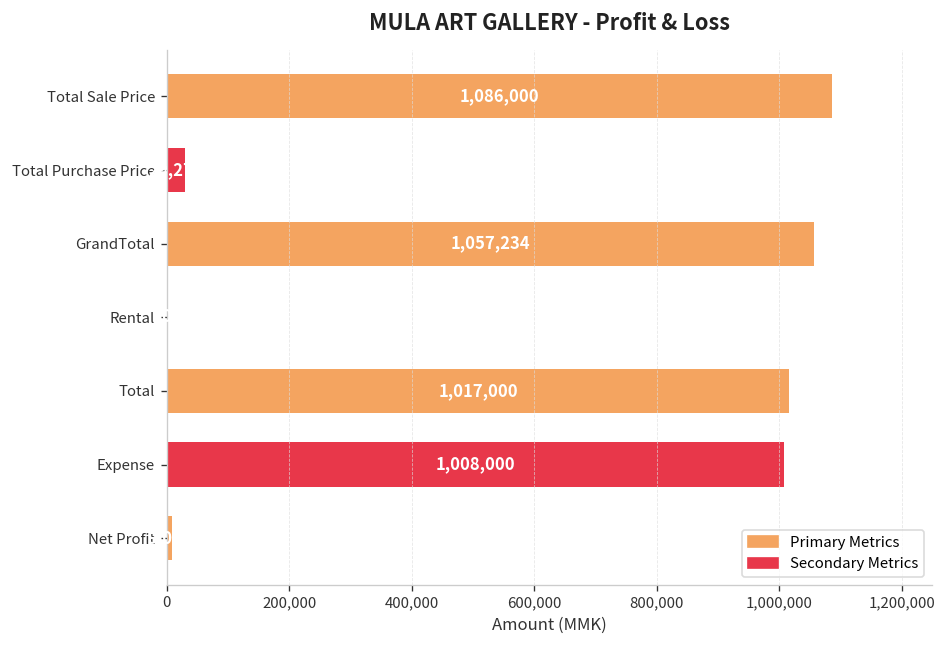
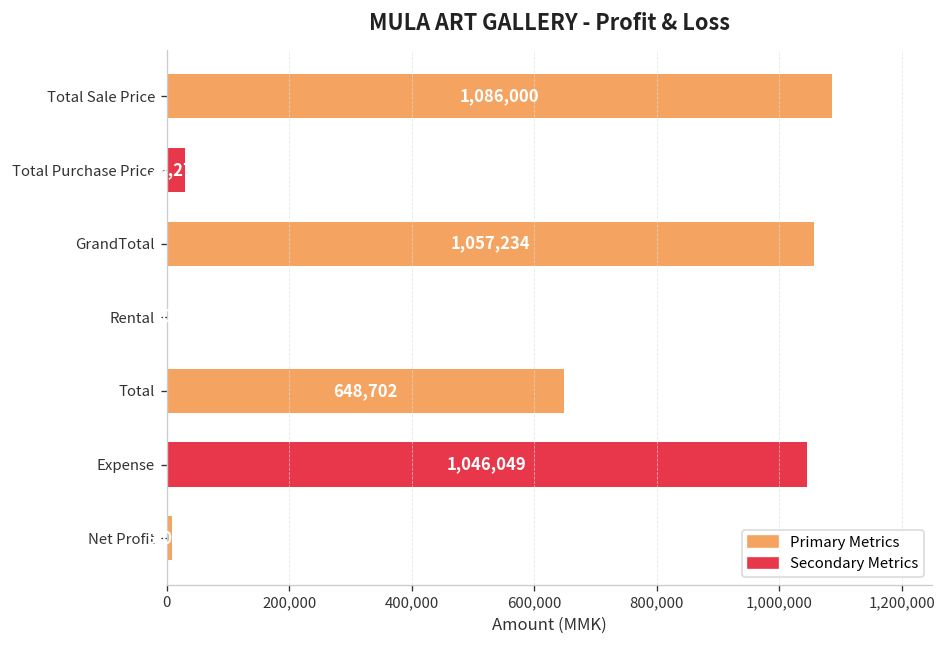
  {
    "Total Sale Price": "1,086,000",
    "GrandTotal": "1,057,234",
-   "Total": "1,017,000",
-   "Expense": "1,008,000"
+   "Total": "648,702",
+   "Expense": "1,046,049"
  }
